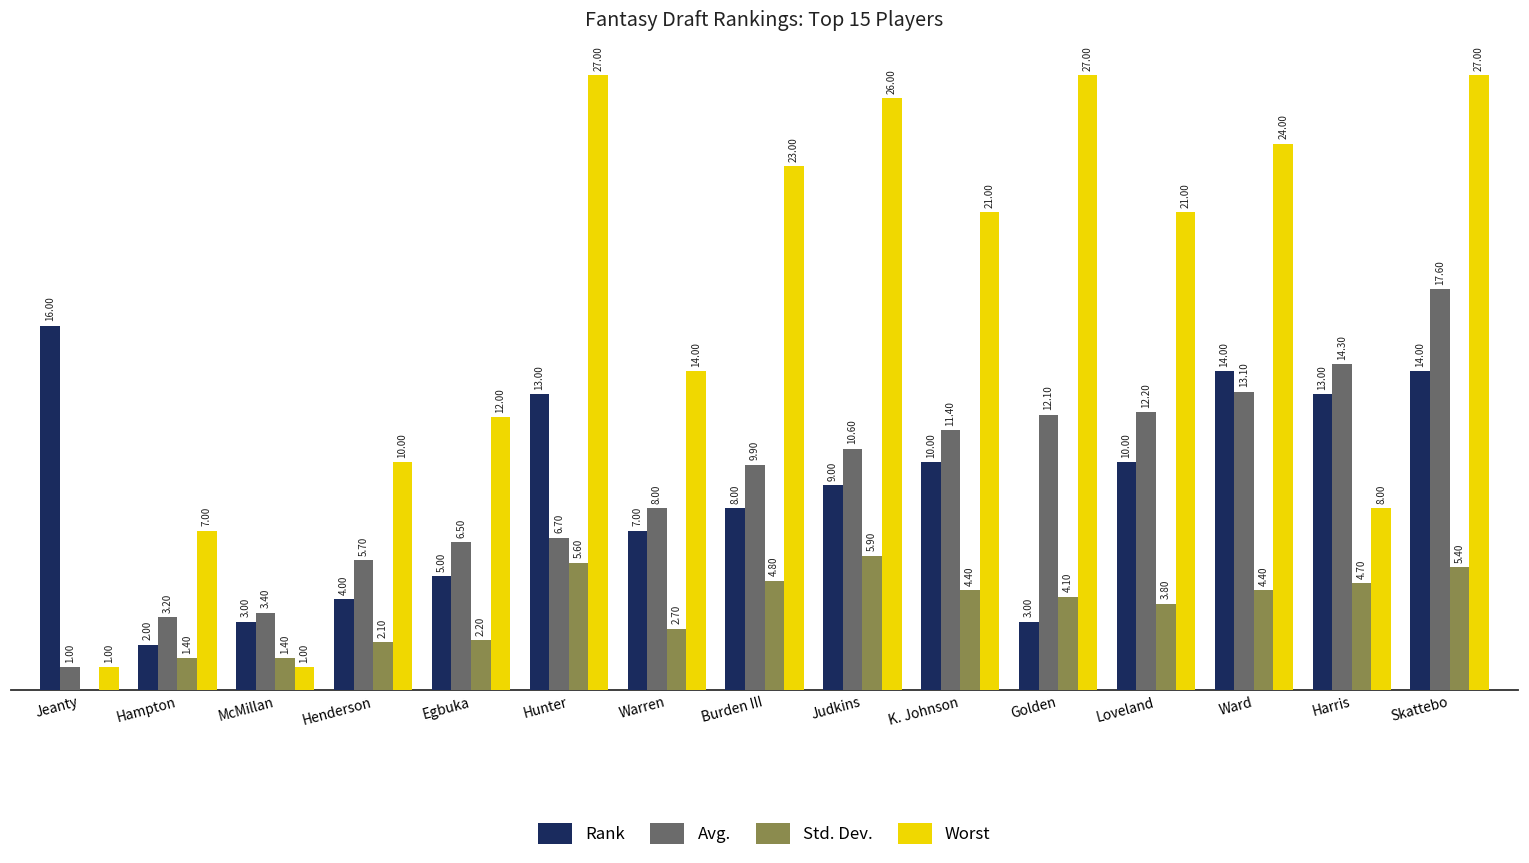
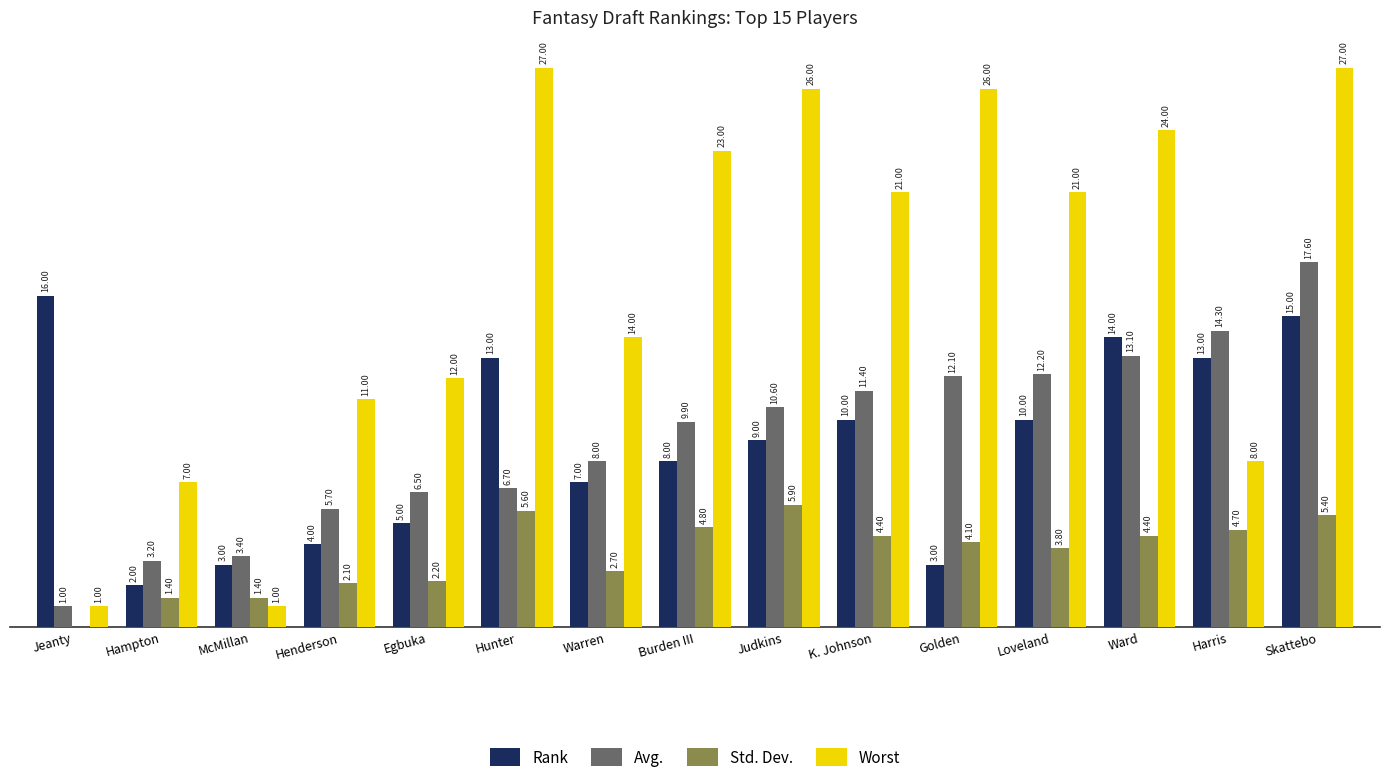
  {
    "Rank": {
      "Jeanty": 16.00,
      "Hampton": 2.00,
      "McMillan": 3.00,
      "Henderson": 4.00,
      "Egbuka": 5.00,
      "Hunter": 13.00,
      "Warren": 7.00,
      "Burden III": 8.00,
      "Judkins": 9.00,
      "K. Johnson": 10.00,
      "Golden": 3.00,
      "Loveland": 10.00,
      "Ward": 14.00,
      "Harris": 13.00,
-     "Skattebo": 14.00
+     "Skattebo": 15.00
    },
    "Worst": {
      "Jeanty": 1.00,
      "Hampton": 7.00,
      "McMillan": 1.00,
-     "Henderson": 10.00,
+     "Henderson": 11.00,
      "Egbuka": 12.00,
      "Hunter": 27.00,
      "Warren": 14.00,
      "Burden III": 23.00,
      "Judkins": 26.00,
      "K. Johnson": 21.00,
-     "Golden": 27.00,
+     "Golden": 26.00,
      "Loveland": 21.00,
      "Ward": 24.00,
      "Harris": 8.00,
      "Skattebo": 27.00
    }
  }
